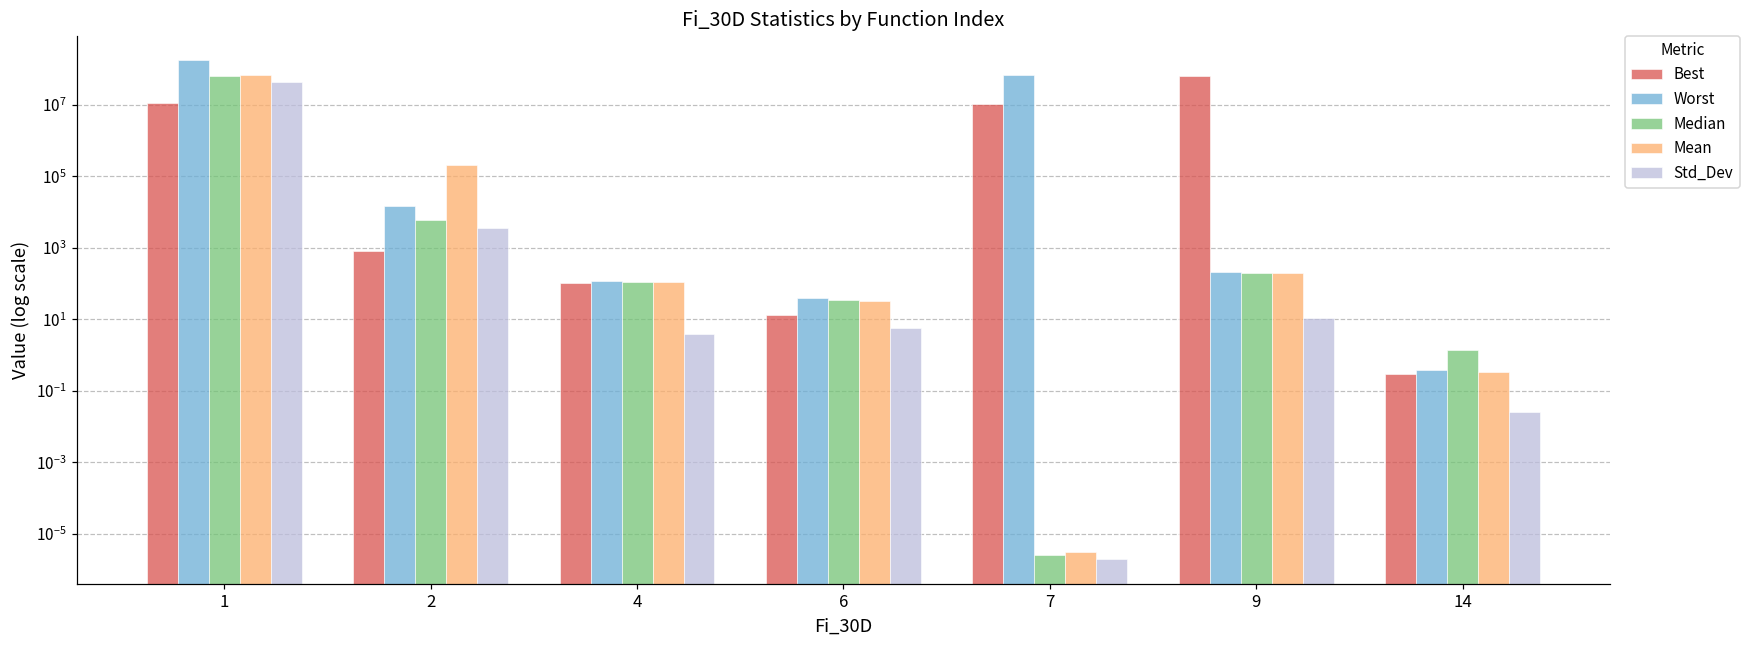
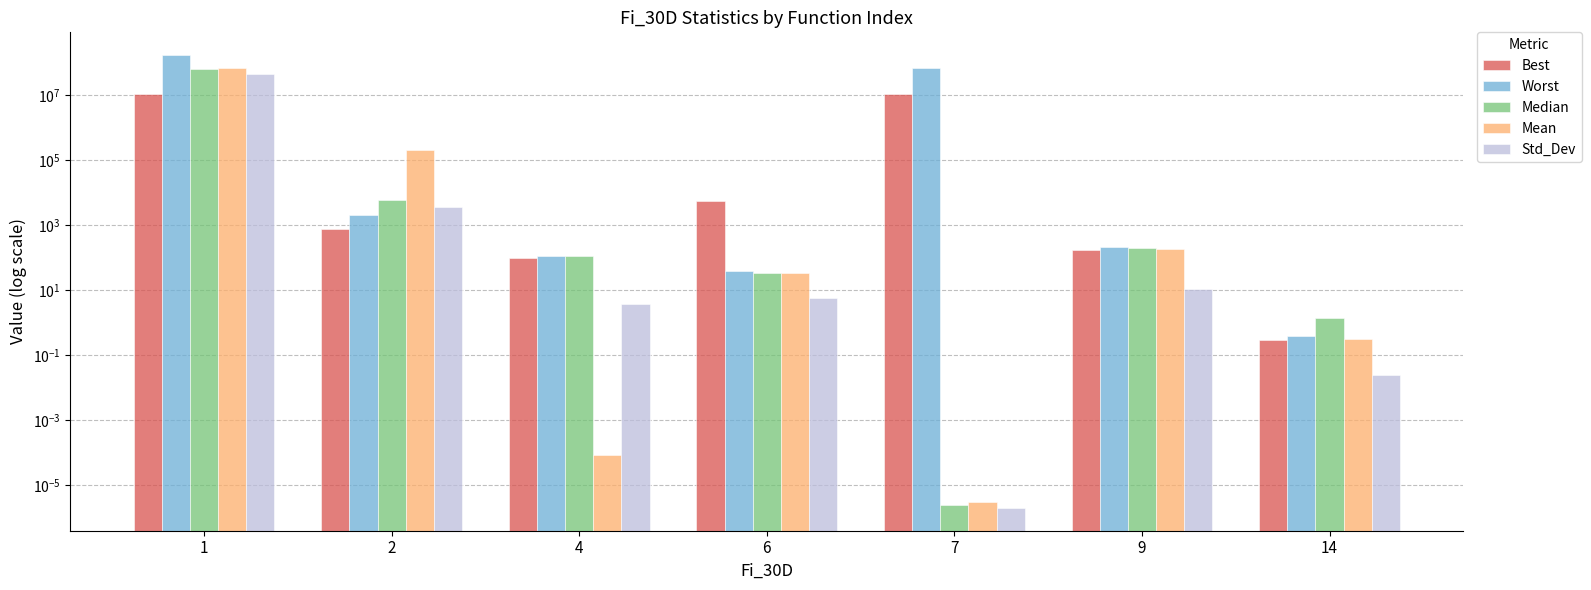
  {
    "Best": {
      "1": 11000000,
      "2": 800,
      "4": 100,
-     "6": 13,
+     "6": 5000,
      "7": 11000000,
-     "9": 60000000,
+     "9": 200,
      "14": 0.3
    },
    "Worst": {
      "1": 200000000,
-     "2": 10000,
+     "2": 2000,
      "4": 120,
      "6": 40,
      "7": 70000000,
      "9": 200,
      "14": 0.4
    },
    "Median": {
      "1": 60000000,
      "2": 6000,
      "4": 110,
      "6": 30,
      "7": 0.000003,
      "9": 200,
      "14": 1.4
    },
    "Mean": {
      "1": 70000000,
      "2": 200000,
-     "4": 110,
+     "4": 0.00009,
      "6": 30,
      "7": 0.000003,
      "9": 200,
      "14": 0.3
    },
    "Std_Dev": {
      "1": 40000000,
      "2": 4000,
      "4": 4,
      "6": 6,
      "7": 0.000002,
      "9": 11,
      "14": 0.03
    }
  }
